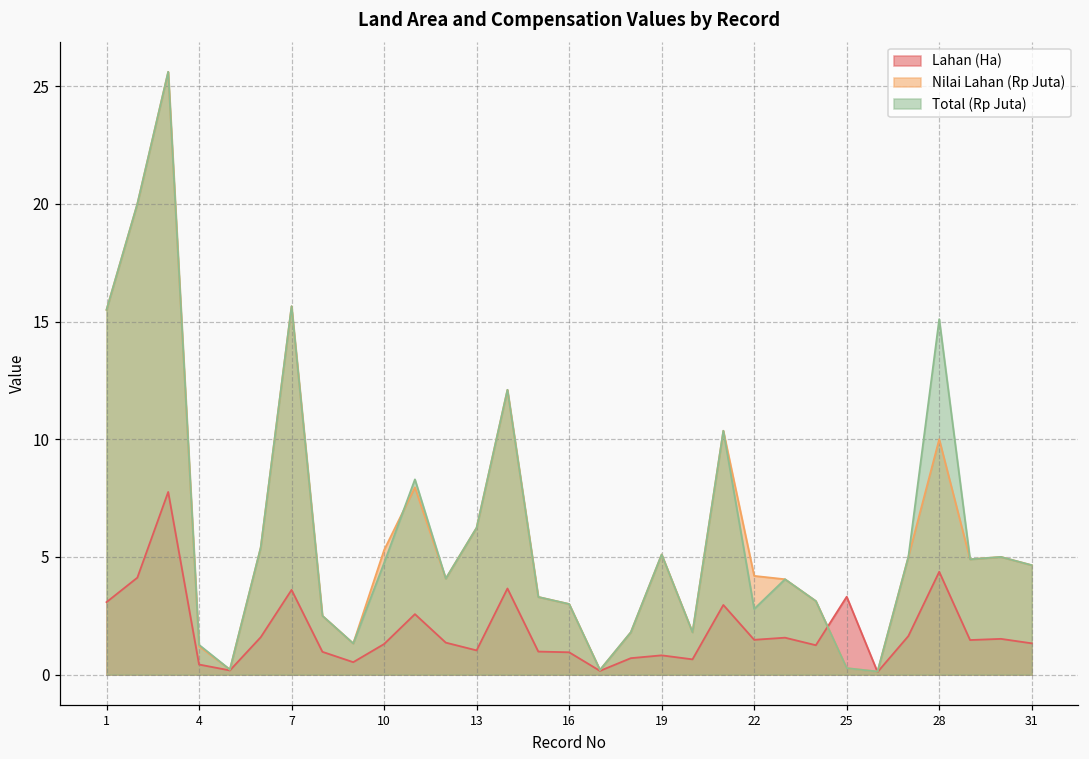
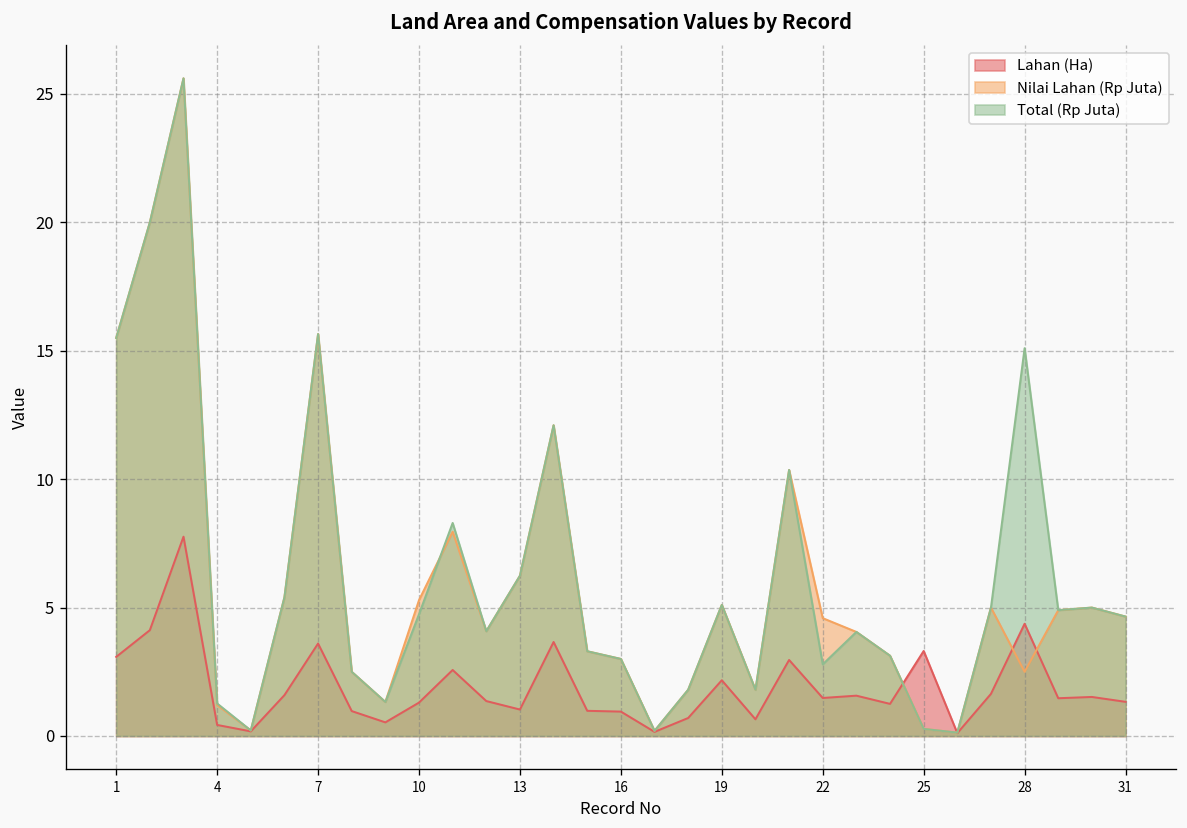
  {
    "Lahan (Ha)": {
      "1": 3.1,
      "4": 0.4,
      "7": 3.6,
      "10": 1.3,
      "13": 1.0,
      "16": 1.0,
-     "19": 0.8,
+     "19": 2.2,
      "22": 1.5,
      "25": 3.3,
      "28": 4.4,
      "31": 1.3
    },
    "Nilai Lahan (Rp Juta)": {
      "10": 5.3,
-     "22": 4.2,
-     "28": 10.0
+     "22": 4.6,
+     "28": 2.5
    },
    "Total (Rp Juta)": {
      "10": 4.7,
      "22": 2.8,
      "28": 15.1
    }
  }
